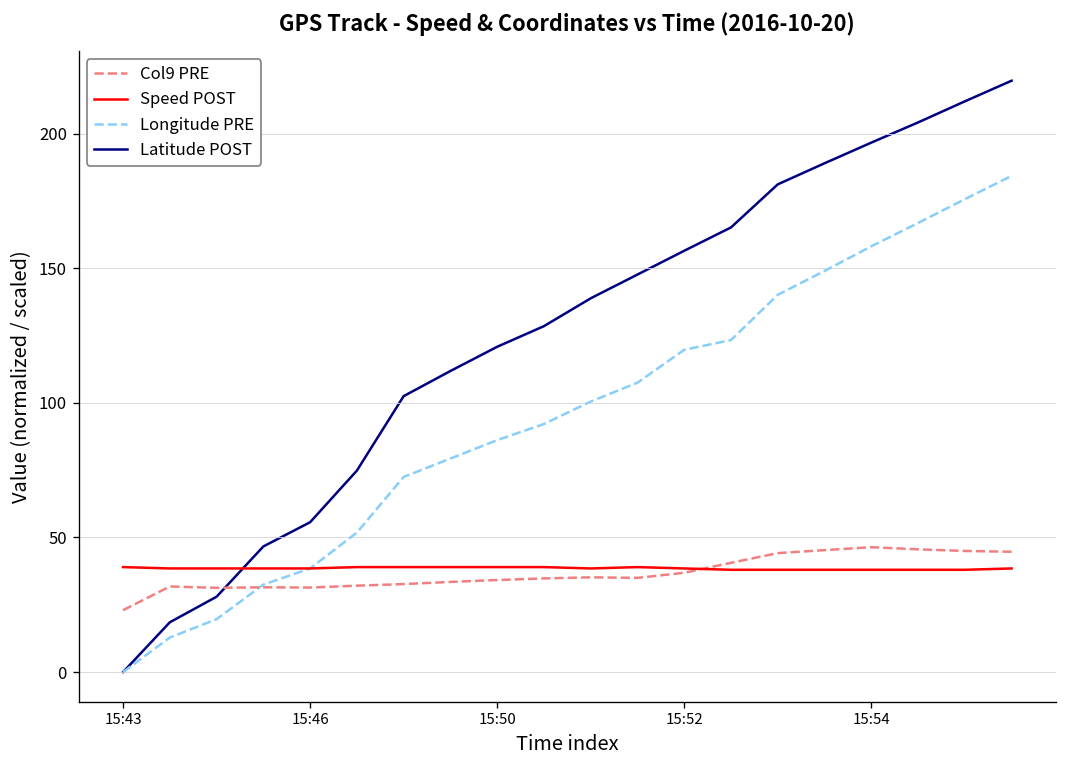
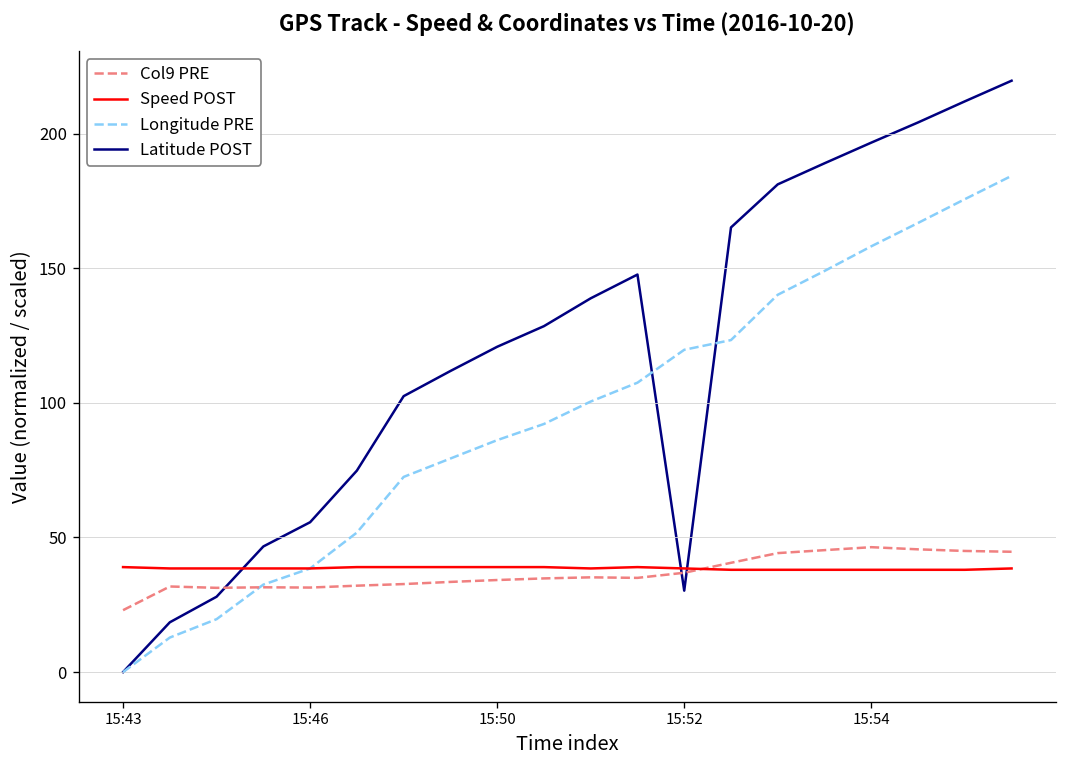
  {
    "Col9 PRE": {
      "15:43": 23,
      "15:52": 37
    },
    "Speed POST": {
      "15:43": 39,
      "15:52": 39
    },
    "Longitude PRE": {
      "15:52": 120
    },
    "Latitude POST": {
-     "15:52": 157
+     "15:52": 30
    }
  }
